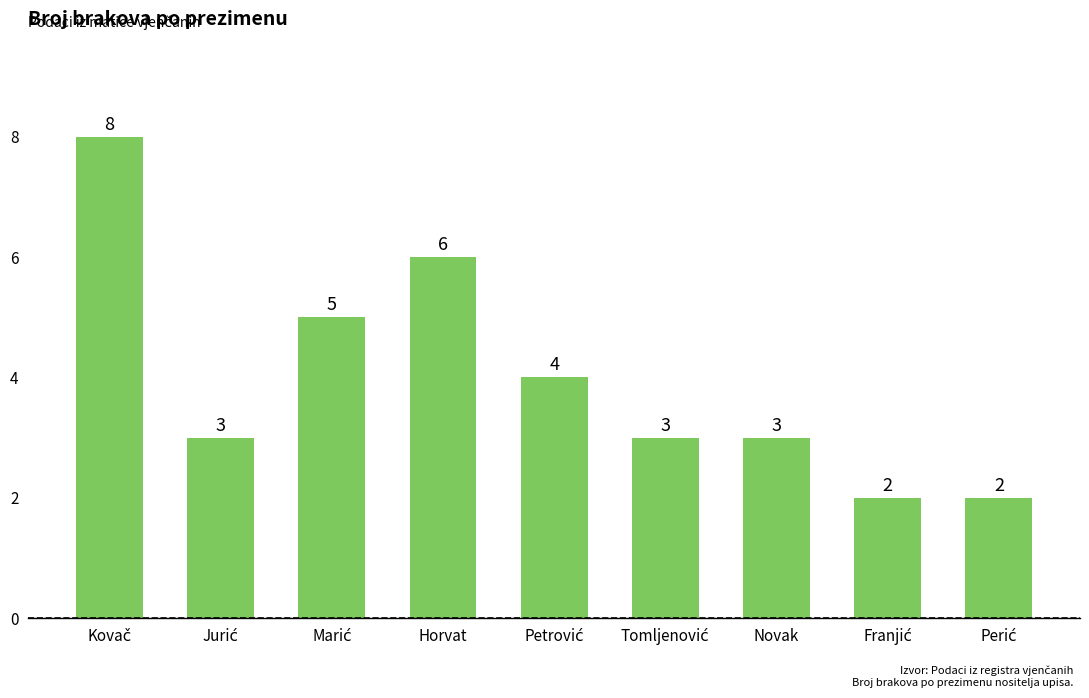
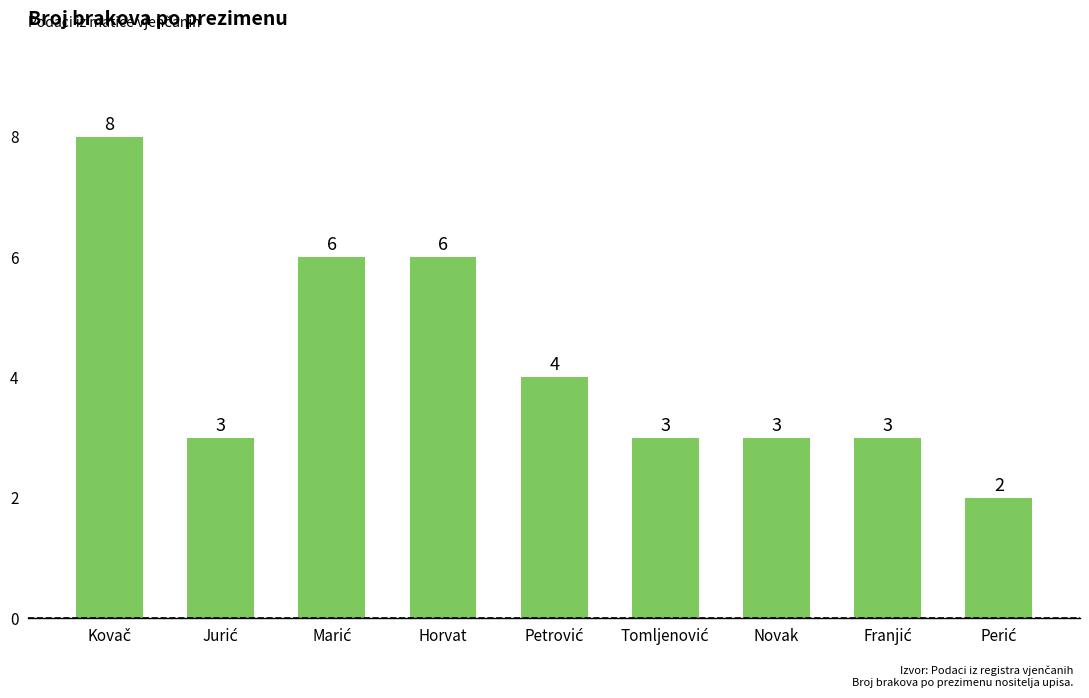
  {
    "Kovač": 8,
    "Jurić": 3,
-   "Marić": 5,
+   "Marić": 6,
    "Horvat": 6,
    "Petrović": 4,
    "Tomljenović": 3,
    "Novak": 3,
-   "Franjić": 2,
+   "Franjić": 3,
    "Perić": 2
  }
